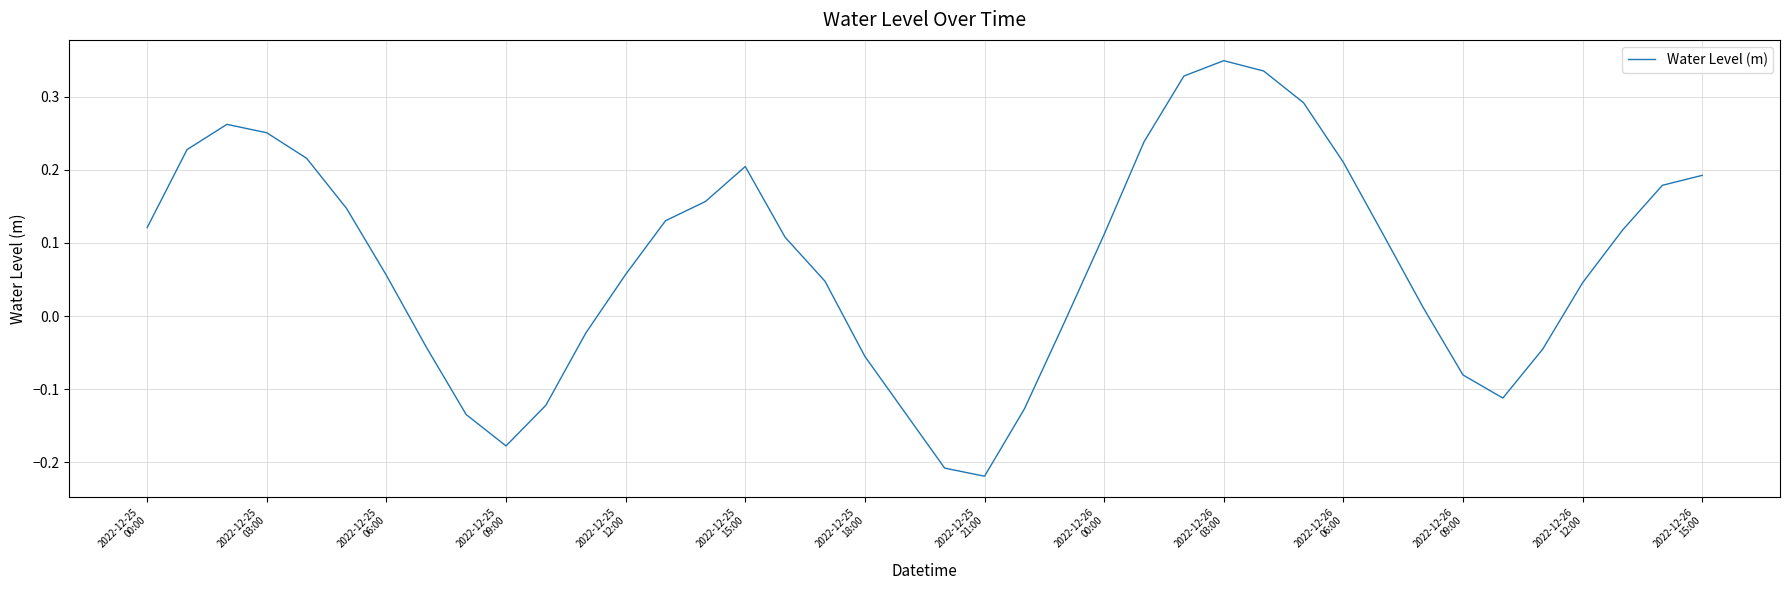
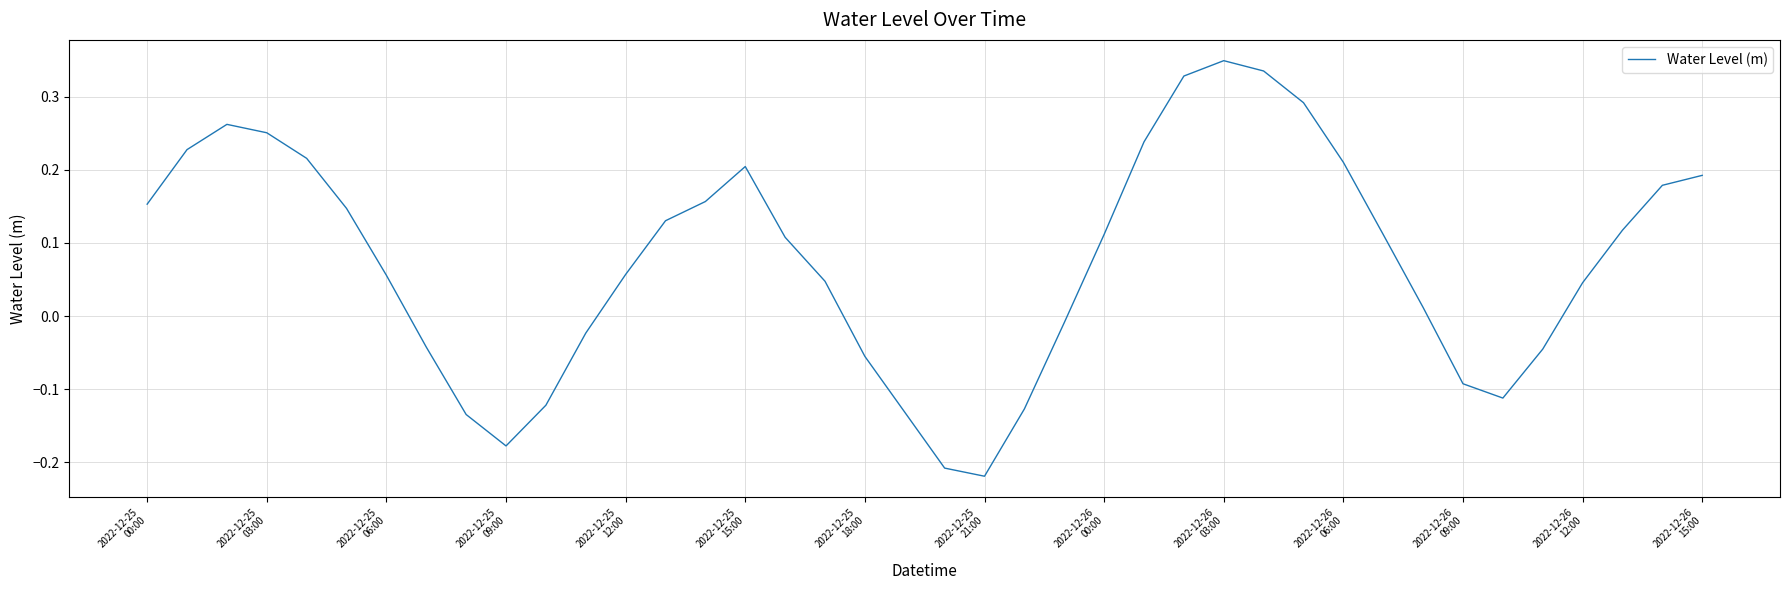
  {
-   "2022-12-25 00:00": 0.12,
+   "2022-12-25 00:00": 0.15,
    "2022-12-25 03:00": 0.25,
    "2022-12-25 06:00": 0.06,
    "2022-12-25 09:00": -0.18,
    "2022-12-25 12:00": 0.06,
    "2022-12-25 15:00": 0.20,
    "2022-12-25 18:00": -0.06,
    "2022-12-25 21:00": -0.22,
    "2022-12-26 00:00": 0.11,
    "2022-12-26 03:00": 0.35,
    "2022-12-26 06:00": 0.21,
-   "2022-12-26 09:00": -0.08,
+   "2022-12-26 09:00": -0.09,
    "2022-12-26 12:00": 0.05,
    "2022-12-26 15:00": 0.19
  }
